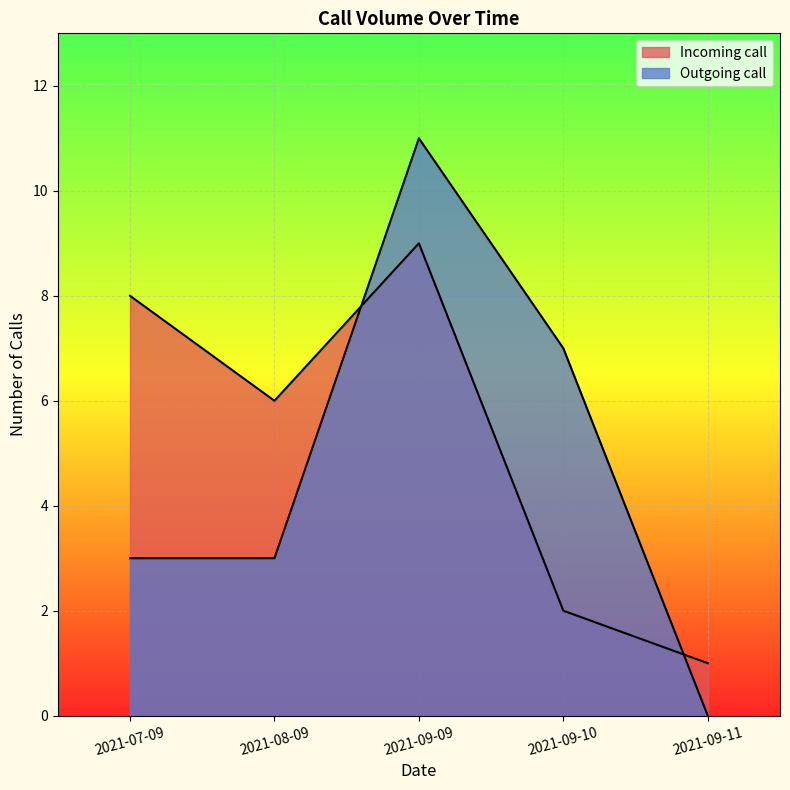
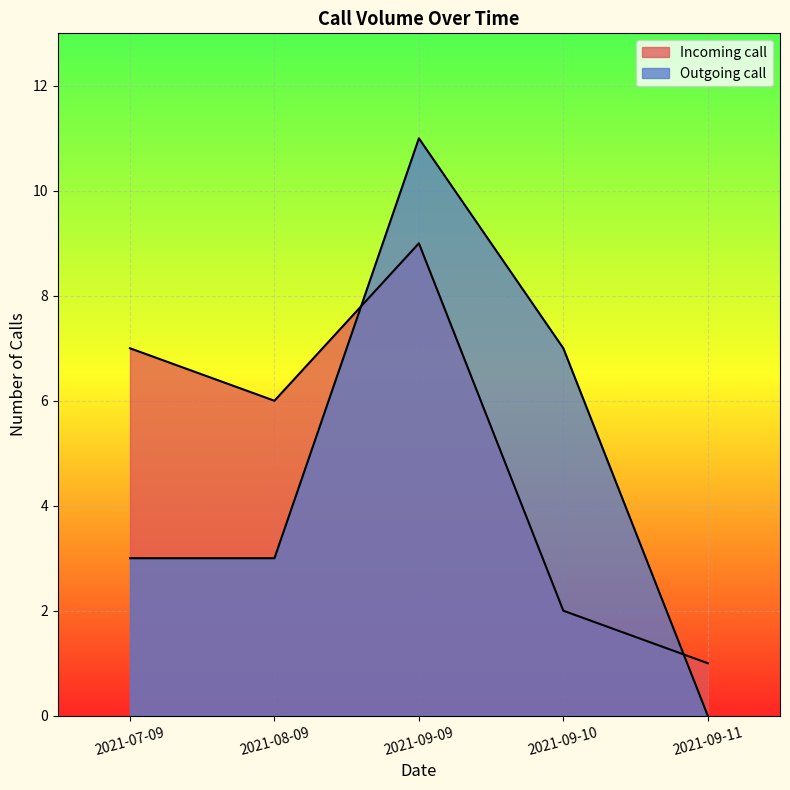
  {
    "Incoming call": {
-     "2021-07-09": 8,
+     "2021-07-09": 7,
      "2021-08-09": 6,
      "2021-09-09": 9,
      "2021-09-10": 2,
      "2021-09-11": 1
    },
    "Outgoing call": {
      "2021-07-09": 3,
      "2021-08-09": 3,
      "2021-09-09": 11,
      "2021-09-10": 7,
      "2021-09-11": 0
    }
  }
